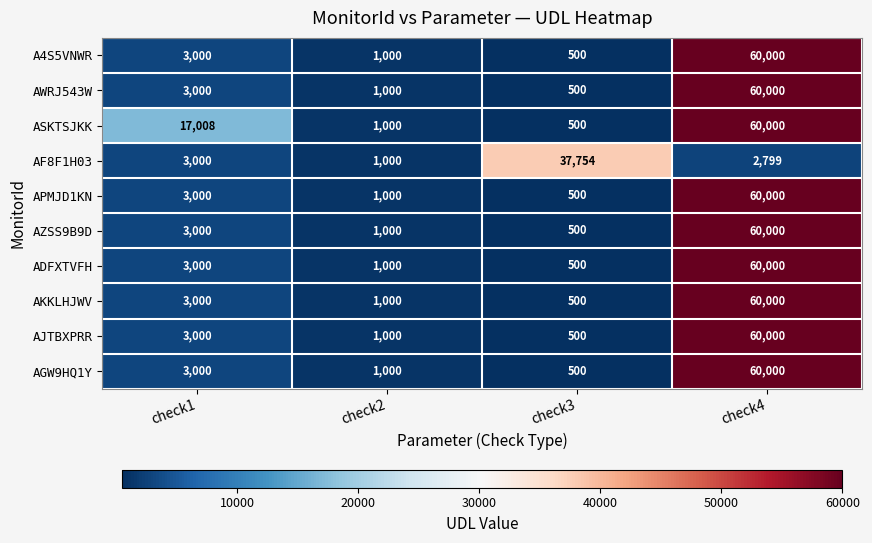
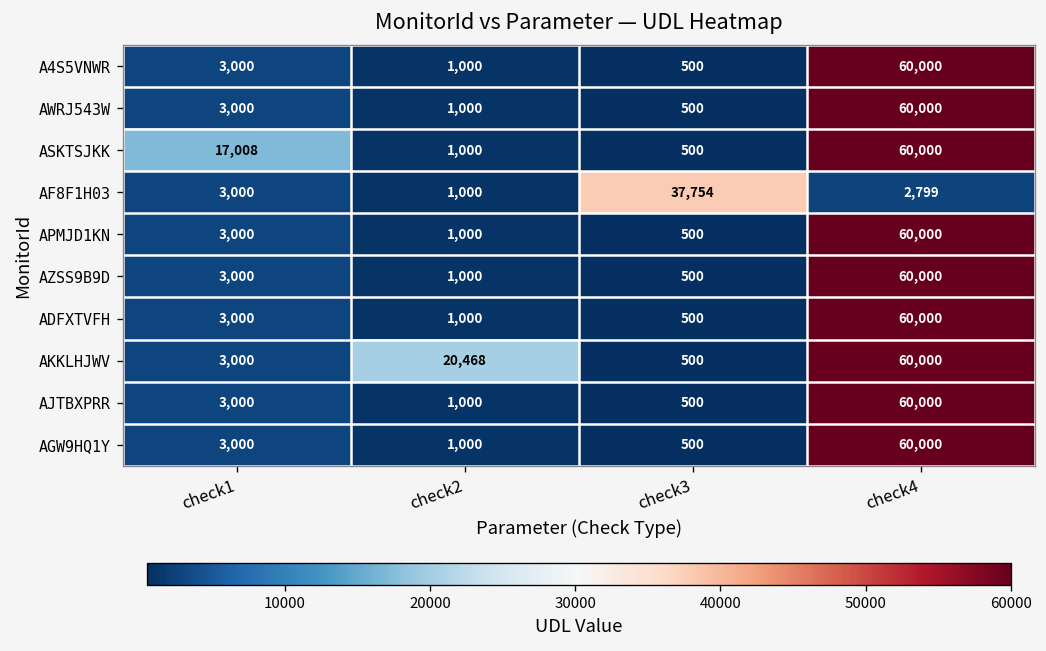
  {
    "A4S5VNWR": {
      "check1": "3,000",
      "check2": "1,000",
      "check3": "500",
      "check4": "60,000"
    },
    "AWRJ543W": {
      "check1": "3,000",
      "check2": "1,000",
      "check3": "500",
      "check4": "60,000"
    },
    "ASKTSJKK": {
      "check1": "17,008",
      "check2": "1,000",
      "check3": "500",
      "check4": "60,000"
    },
    "AF8F1H03": {
      "check1": "3,000",
      "check2": "1,000",
      "check3": "37,754",
      "check4": "2,799"
    },
    "APMJD1KN": {
      "check1": "3,000",
      "check2": "1,000",
      "check3": "500",
      "check4": "60,000"
    },
    "AZSS9B9D": {
      "check1": "3,000",
      "check2": "1,000",
      "check3": "500",
      "check4": "60,000"
    },
    "ADFXTVFH": {
      "check1": "3,000",
      "check2": "1,000",
      "check3": "500",
      "check4": "60,000"
    },
    "AKKLHJWV": {
      "check1": "3,000",
-     "check2": "1,000",
+     "check2": "20,468",
      "check3": "500",
      "check4": "60,000"
    },
    "AJTBXPRR": {
      "check1": "3,000",
      "check2": "1,000",
      "check3": "500",
      "check4": "60,000"
    },
    "AGW9HQ1Y": {
      "check1": "3,000",
      "check2": "1,000",
      "check3": "500",
      "check4": "60,000"
    }
  }
